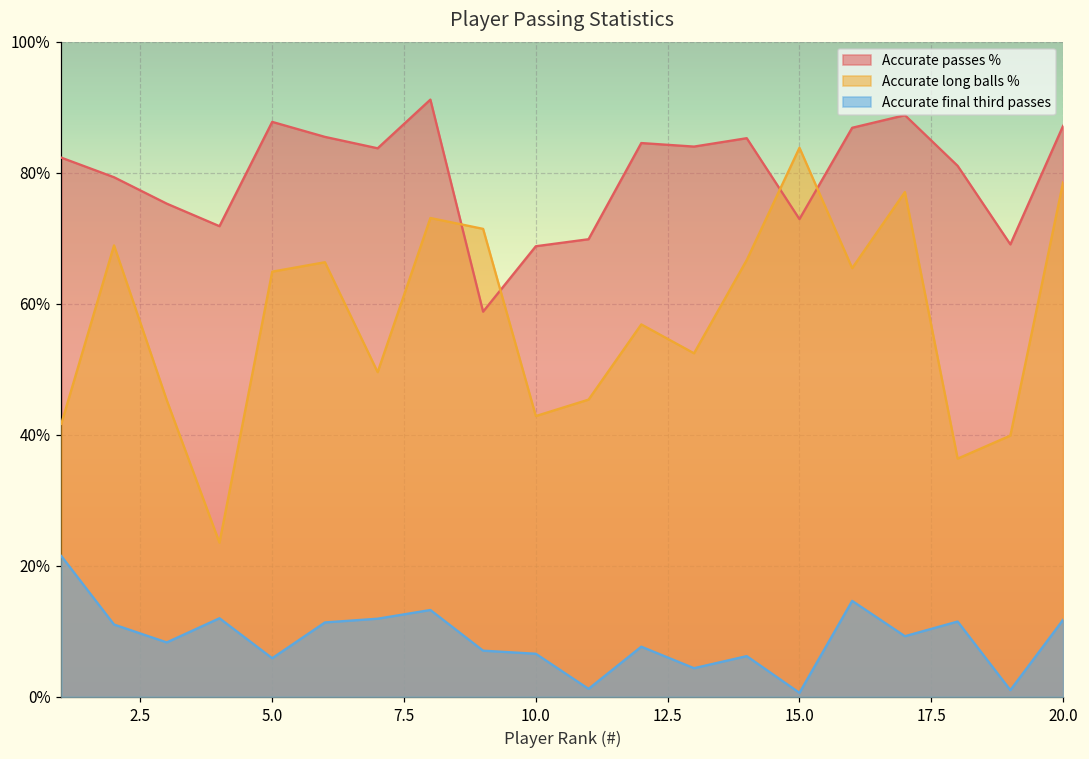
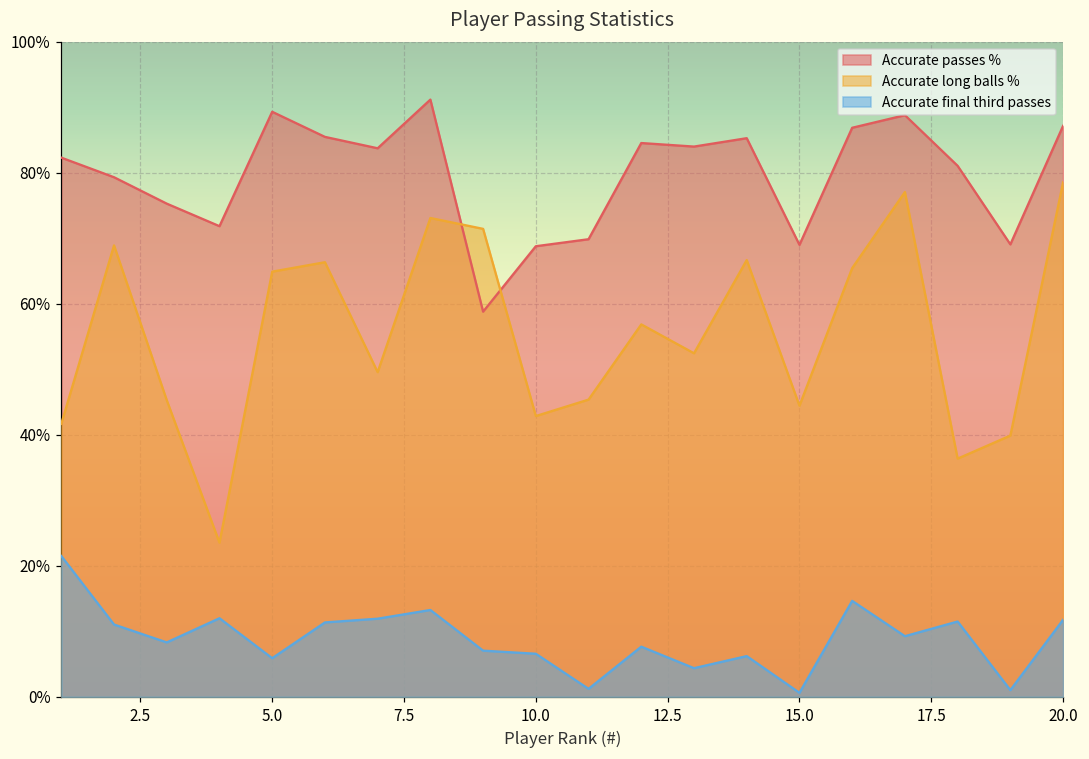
  {
    "Accurate passes %": {
-     "5.0": "88%",
+     "5.0": "89%",
      "10.0": "69%",
-     "15.0": "73%",
+     "15.0": "69%",
      "20.0": "87%"
    },
    "Accurate long balls %": {
      "5.0": "65%",
      "10.0": "43%",
-     "15.0": "84%",
+     "15.0": "44%",
      "20.0": "79%"
    },
    "Accurate final third passes": {
      "5.0": "6%",
      "10.0": "7%",
      "15.0": "1%",
      "20.0": "12%"
    }
  }
